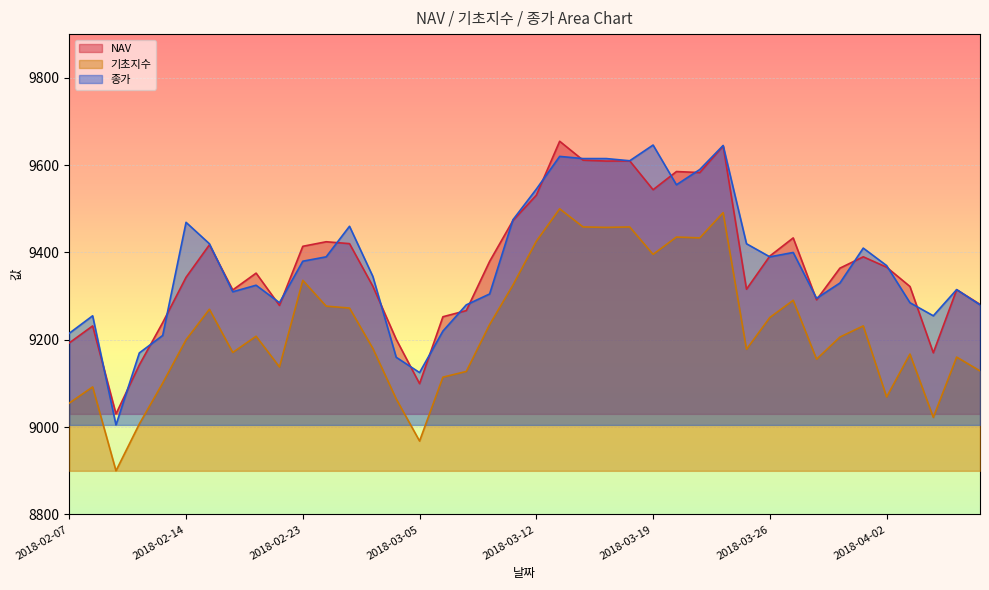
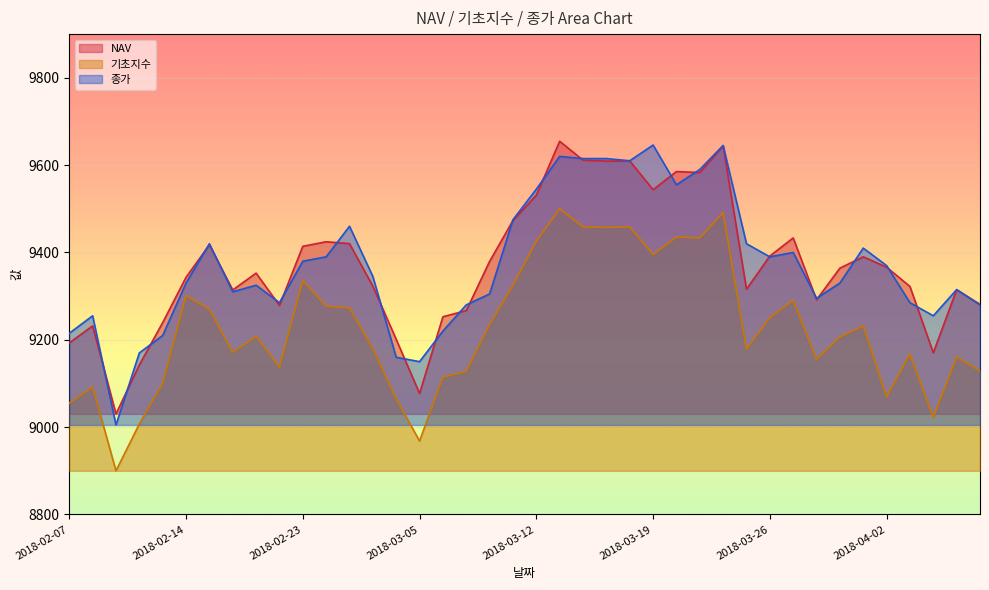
  {
    "NAV": {
      "2018-02-07": 9190,
      "2018-02-14": 9340,
      "2018-02-23": 9410,
-     "2018-03-05": 9100,
+     "2018-03-05": 9080,
      "2018-03-12": 9530,
      "2018-03-19": 9540
    },
    "기초지수": {
      "2018-02-07": 9060,
-     "2018-02-14": 9200,
+     "2018-02-14": 9300,
      "2018-02-23": 9340,
      "2018-03-05": 8970,
      "2018-03-12": 9430,
      "2018-03-19": 9400,
      "2018-03-26": 9250,
      "2018-04-02": 9070
    },
    "종가": {
      "2018-02-07": 9220,
-     "2018-02-14": 9470,
+     "2018-02-14": 9330,
      "2018-02-23": 9380,
-     "2018-03-05": 9130,
+     "2018-03-05": 9150,
      "2018-03-12": 9550,
      "2018-03-19": 9650
    }
  }
